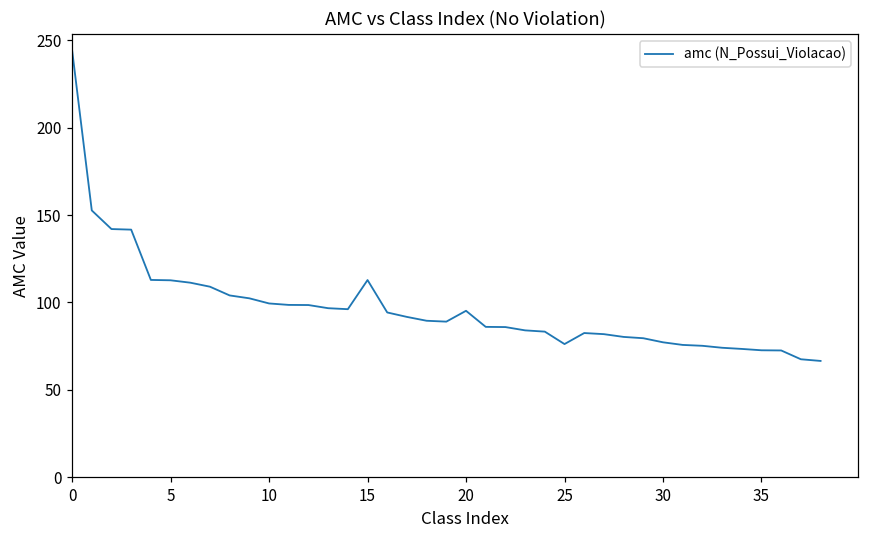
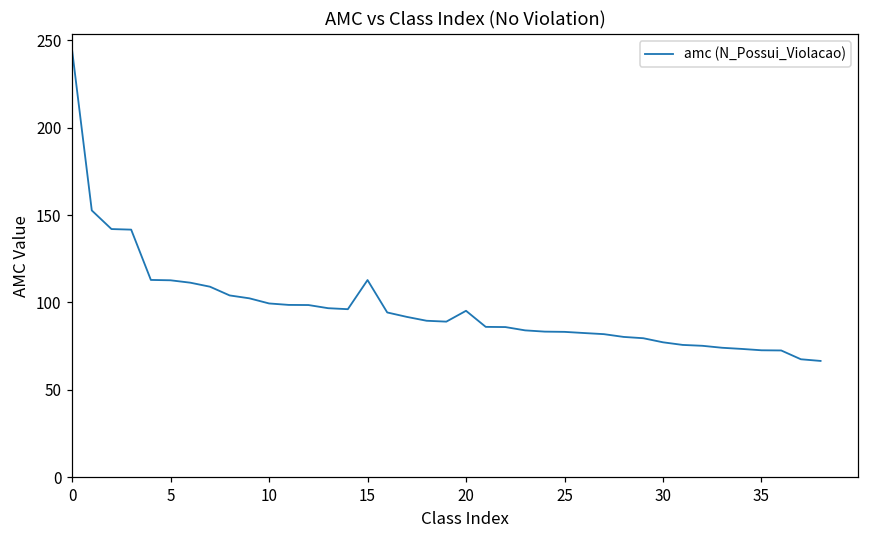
  {
    "0": 245,
    "5": 113,
    "10": 99,
    "15": 113,
    "20": 95,
-   "25": 76,
+   "25": 83,
    "30": 77,
    "35": 73
  }
